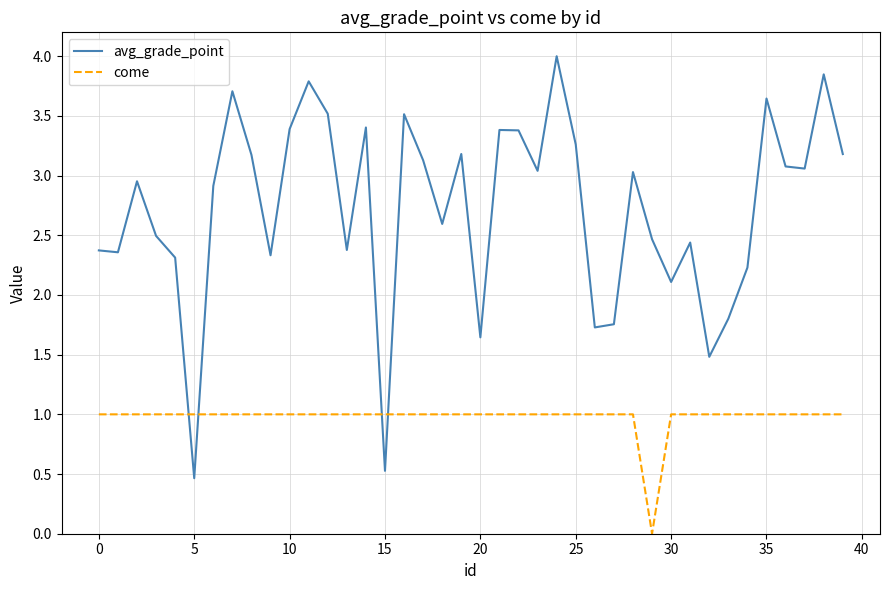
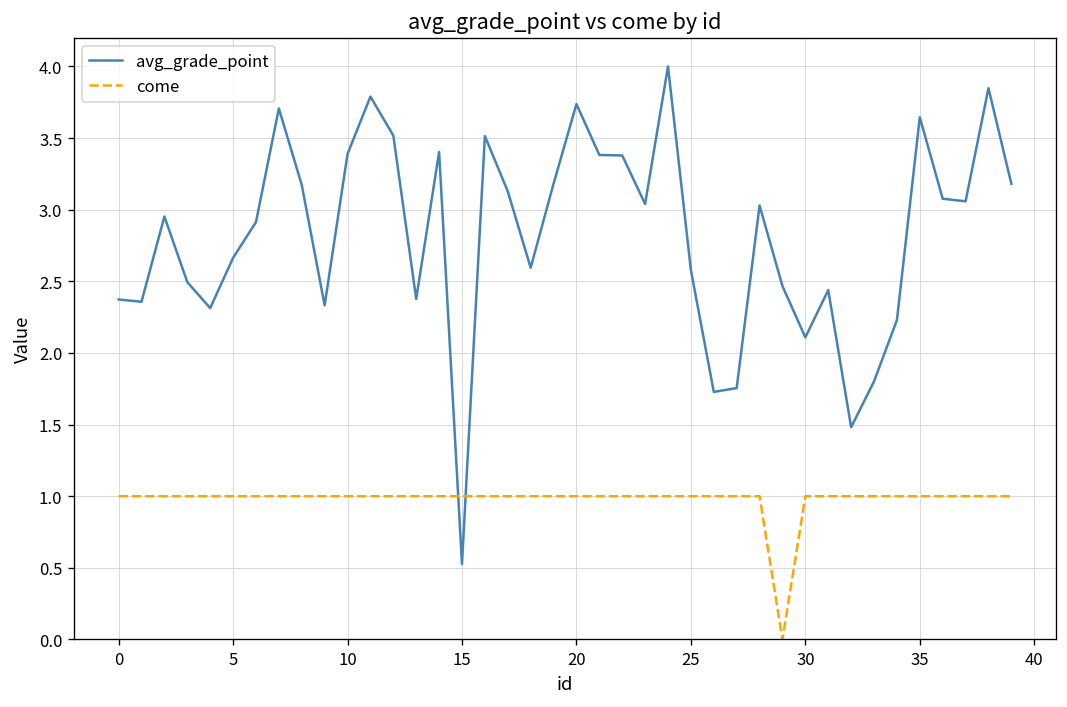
  {
    "avg_grade_point": {
      "0": 2.37,
-     "5": 0.47,
+     "5": 2.66,
      "10": 3.39,
      "15": 0.53,
-     "20": 1.64,
-     "25": 3.26,
+     "20": 3.74,
+     "25": 2.58,
      "30": 2.11,
      "35": 3.65
    },
    "come": {
      "0": 1.00,
      "5": 1.00,
      "10": 1.00,
      "15": 1.00,
      "20": 1.00,
      "25": 1.00,
      "30": 1.00,
      "35": 1.00
    }
  }
